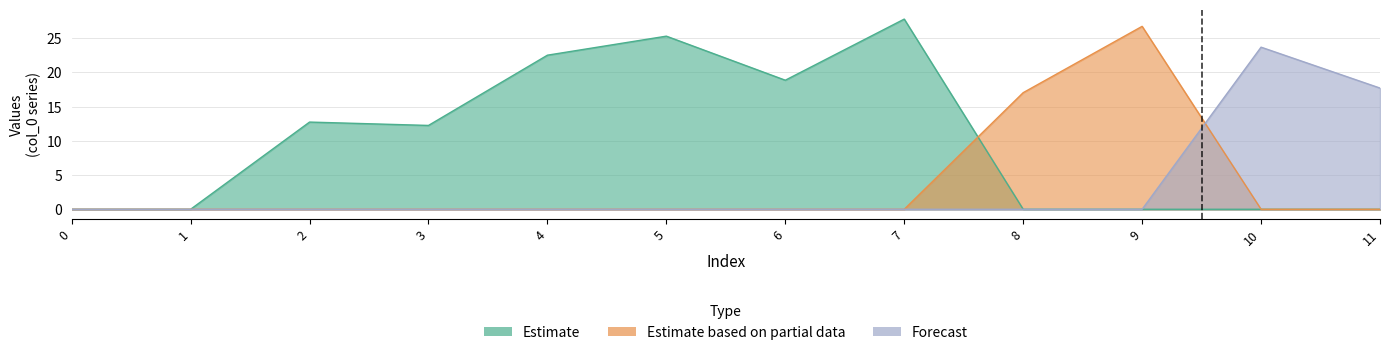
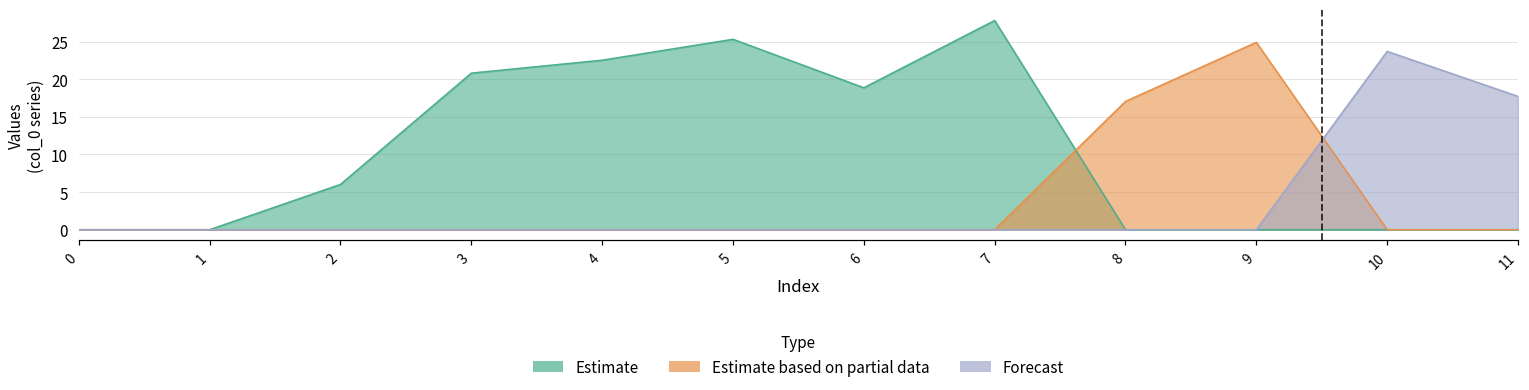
  {
    "Estimate": {
-     "2": 13,
-     "3": 12,
+     "2": 6,
+     "3": 21,
      "4": 23,
      "5": 25,
      "6": 19,
      "7": 28
    },
    "Estimate based on partial data": {
      "8": 17,
-     "9": 27
+     "9": 25
    },
    "Forecast": {
      "10": 24,
      "11": 18
    }
  }
